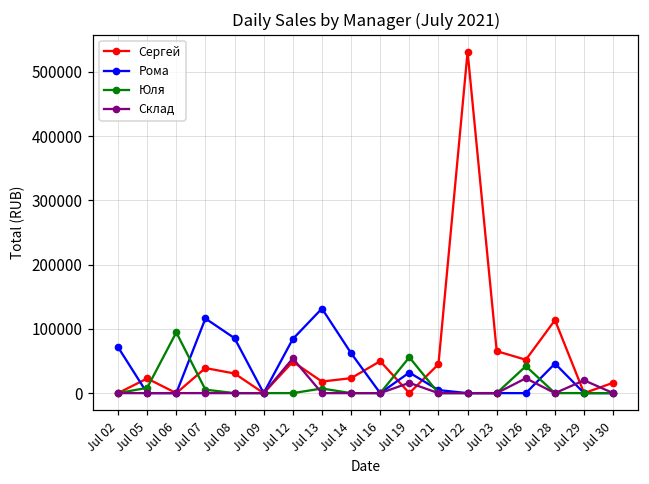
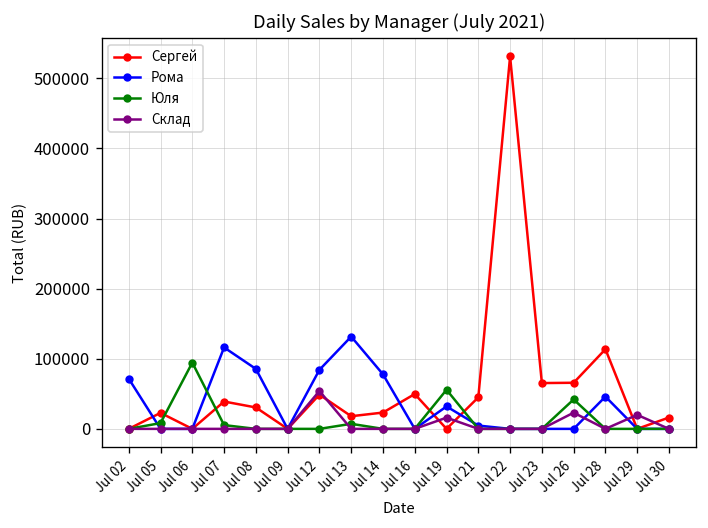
  {
    "Сергей": {
      "Jul 05": 20000,
      "Jul 07": 40000,
      "Jul 08": 30000,
      "Jul 12": 50000,
      "Jul 13": 20000,
      "Jul 14": 20000,
      "Jul 16": 50000,
      "Jul 19": 0,
      "Jul 21": 50000,
      "Jul 22": 530000,
      "Jul 23": 70000,
-     "Jul 26": 50000,
+     "Jul 26": 70000,
      "Jul 28": 110000,
      "Jul 30": 20000
    },
    "Рома": {
      "Jul 02": 70000,
      "Jul 07": 120000,
      "Jul 08": 90000,
      "Jul 12": 80000,
      "Jul 13": 130000,
-     "Jul 14": 60000,
+     "Jul 14": 80000,
      "Jul 19": 30000,
      "Jul 21": 0,
      "Jul 26": 0,
      "Jul 28": 50000
    },
    "Юля": {
      "Jul 05": 10000,
      "Jul 06": 90000,
      "Jul 07": 10000,
      "Jul 12": 0,
      "Jul 13": 10000,
      "Jul 19": 60000,
      "Jul 26": 40000
    },
    "Склад": {
      "Jul 07": 0,
      "Jul 12": 50000,
      "Jul 13": 0,
      "Jul 19": 20000,
      "Jul 26": 20000,
      "Jul 29": 20000
    }
  }
